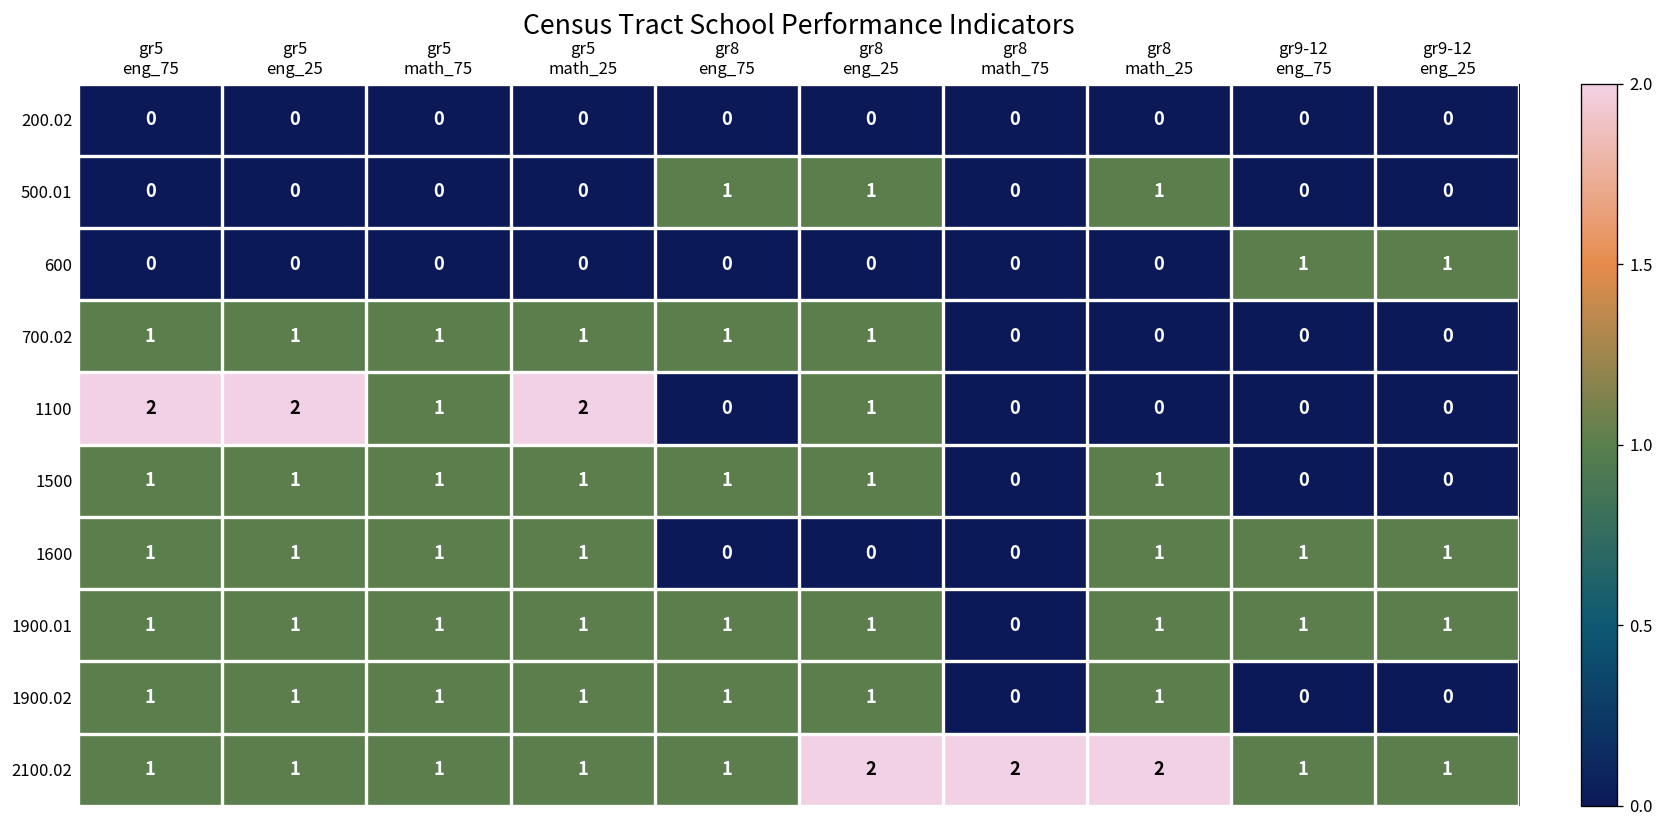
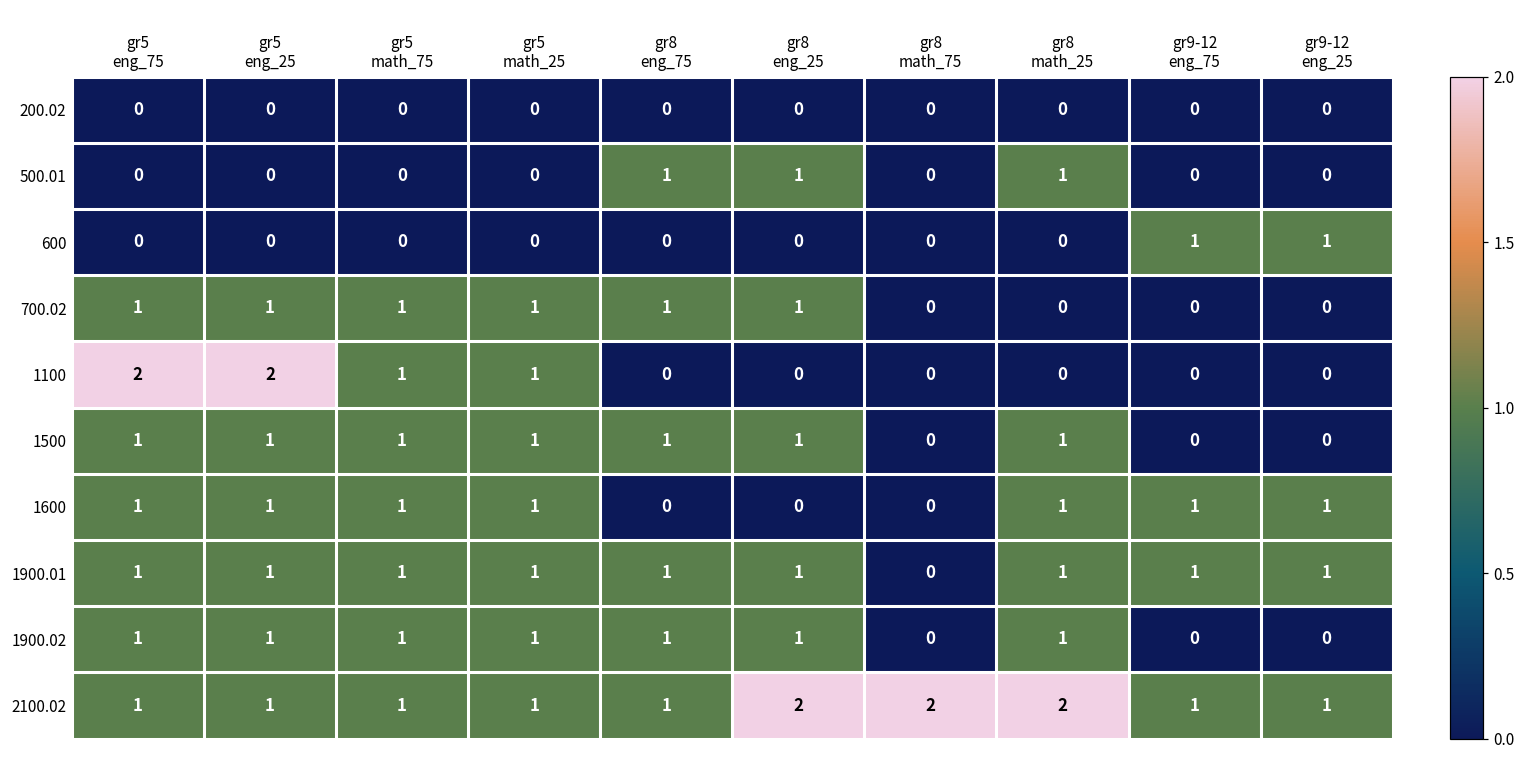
  {
    "200.02": {
      "gr5 eng_75": 0,
      "gr5 eng_25": 0,
      "gr5 math_75": 0,
      "gr5 math_25": 0,
      "gr8 eng_75": 0,
      "gr8 eng_25": 0,
      "gr8 math_75": 0,
      "gr8 math_25": 0,
      "gr9-12 eng_75": 0,
      "gr9-12 eng_25": 0
    },
    "500.01": {
      "gr5 eng_75": 0,
      "gr5 eng_25": 0,
      "gr5 math_75": 0,
      "gr5 math_25": 0,
      "gr8 eng_75": 1,
      "gr8 eng_25": 1,
      "gr8 math_75": 0,
      "gr8 math_25": 1,
      "gr9-12 eng_75": 0,
      "gr9-12 eng_25": 0
    },
    "600": {
      "gr5 eng_75": 0,
      "gr5 eng_25": 0,
      "gr5 math_75": 0,
      "gr5 math_25": 0,
      "gr8 eng_75": 0,
      "gr8 eng_25": 0,
      "gr8 math_75": 0,
      "gr8 math_25": 0,
      "gr9-12 eng_75": 1,
      "gr9-12 eng_25": 1
    },
    "700.02": {
      "gr5 eng_75": 1,
      "gr5 eng_25": 1,
      "gr5 math_75": 1,
      "gr5 math_25": 1,
      "gr8 eng_75": 1,
      "gr8 eng_25": 1,
      "gr8 math_75": 0,
      "gr8 math_25": 0,
      "gr9-12 eng_75": 0,
      "gr9-12 eng_25": 0
    },
    "1100": {
      "gr5 eng_75": 2,
      "gr5 eng_25": 2,
      "gr5 math_75": 1,
-     "gr5 math_25": 2,
+     "gr5 math_25": 1,
      "gr8 eng_75": 0,
-     "gr8 eng_25": 1,
+     "gr8 eng_25": 0,
      "gr8 math_75": 0,
      "gr8 math_25": 0,
      "gr9-12 eng_75": 0,
      "gr9-12 eng_25": 0
    },
    "1500": {
      "gr5 eng_75": 1,
      "gr5 eng_25": 1,
      "gr5 math_75": 1,
      "gr5 math_25": 1,
      "gr8 eng_75": 1,
      "gr8 eng_25": 1,
      "gr8 math_75": 0,
      "gr8 math_25": 1,
      "gr9-12 eng_75": 0,
      "gr9-12 eng_25": 0
    },
    "1600": {
      "gr5 eng_75": 1,
      "gr5 eng_25": 1,
      "gr5 math_75": 1,
      "gr5 math_25": 1,
      "gr8 eng_75": 0,
      "gr8 eng_25": 0,
      "gr8 math_75": 0,
      "gr8 math_25": 1,
      "gr9-12 eng_75": 1,
      "gr9-12 eng_25": 1
    },
    "1900.01": {
      "gr5 eng_75": 1,
      "gr5 eng_25": 1,
      "gr5 math_75": 1,
      "gr5 math_25": 1,
      "gr8 eng_75": 1,
      "gr8 eng_25": 1,
      "gr8 math_75": 0,
      "gr8 math_25": 1,
      "gr9-12 eng_75": 1,
      "gr9-12 eng_25": 1
    },
    "1900.02": {
      "gr5 eng_75": 1,
      "gr5 eng_25": 1,
      "gr5 math_75": 1,
      "gr5 math_25": 1,
      "gr8 eng_75": 1,
      "gr8 eng_25": 1,
      "gr8 math_75": 0,
      "gr8 math_25": 1,
      "gr9-12 eng_75": 0,
      "gr9-12 eng_25": 0
    },
    "2100.02": {
      "gr5 eng_75": 1,
      "gr5 eng_25": 1,
      "gr5 math_75": 1,
      "gr5 math_25": 1,
      "gr8 eng_75": 1,
      "gr8 eng_25": 2,
      "gr8 math_75": 2,
      "gr8 math_25": 2,
      "gr9-12 eng_75": 1,
      "gr9-12 eng_25": 1
    }
  }
